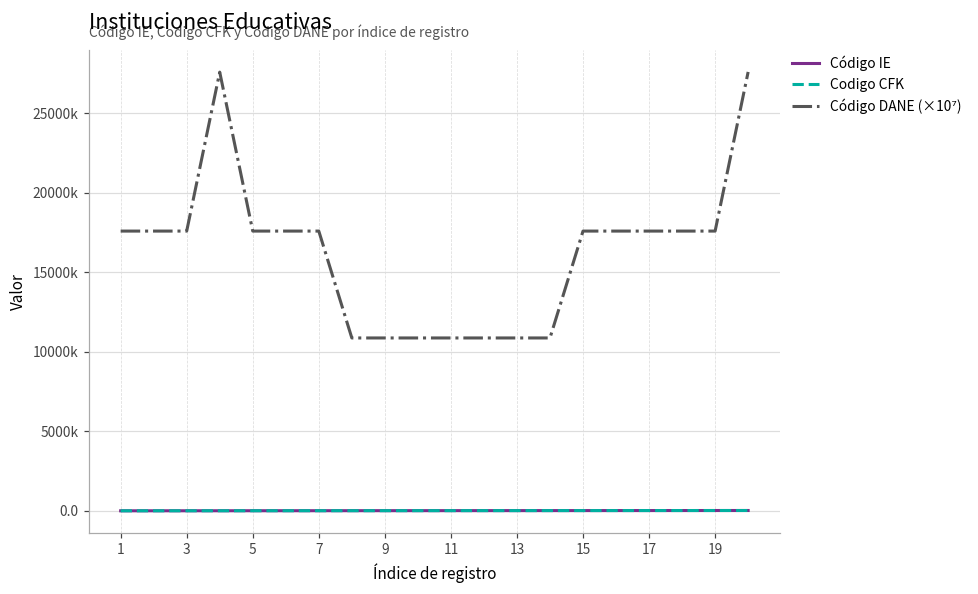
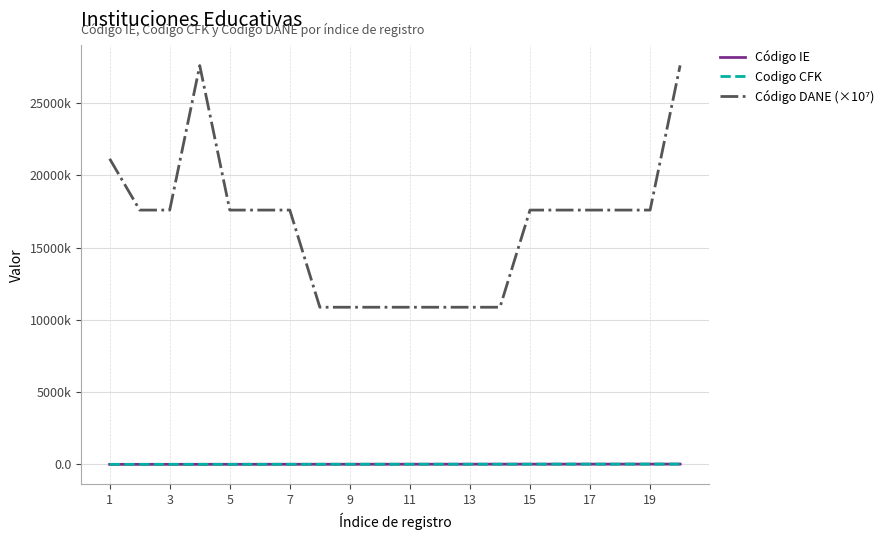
  {
    "Codigo CFK": {
      "1": 0,
      "3": 0,
      "5": 0,
      "7": 0,
      "9": 0,
      "11": 0,
      "13": 0,
      "15": 0,
      "17": 0,
      "19": 0
    },
    "Código DANE (×10⁷)": {
-     "1": 17600000,
+     "1": 21200000,
      "3": 17600000,
      "5": 17600000,
      "7": 17600000,
      "9": 10900000,
      "11": 10900000,
      "13": 10900000,
      "15": 17600000,
      "17": 17600000,
      "19": 17600000
    }
  }
